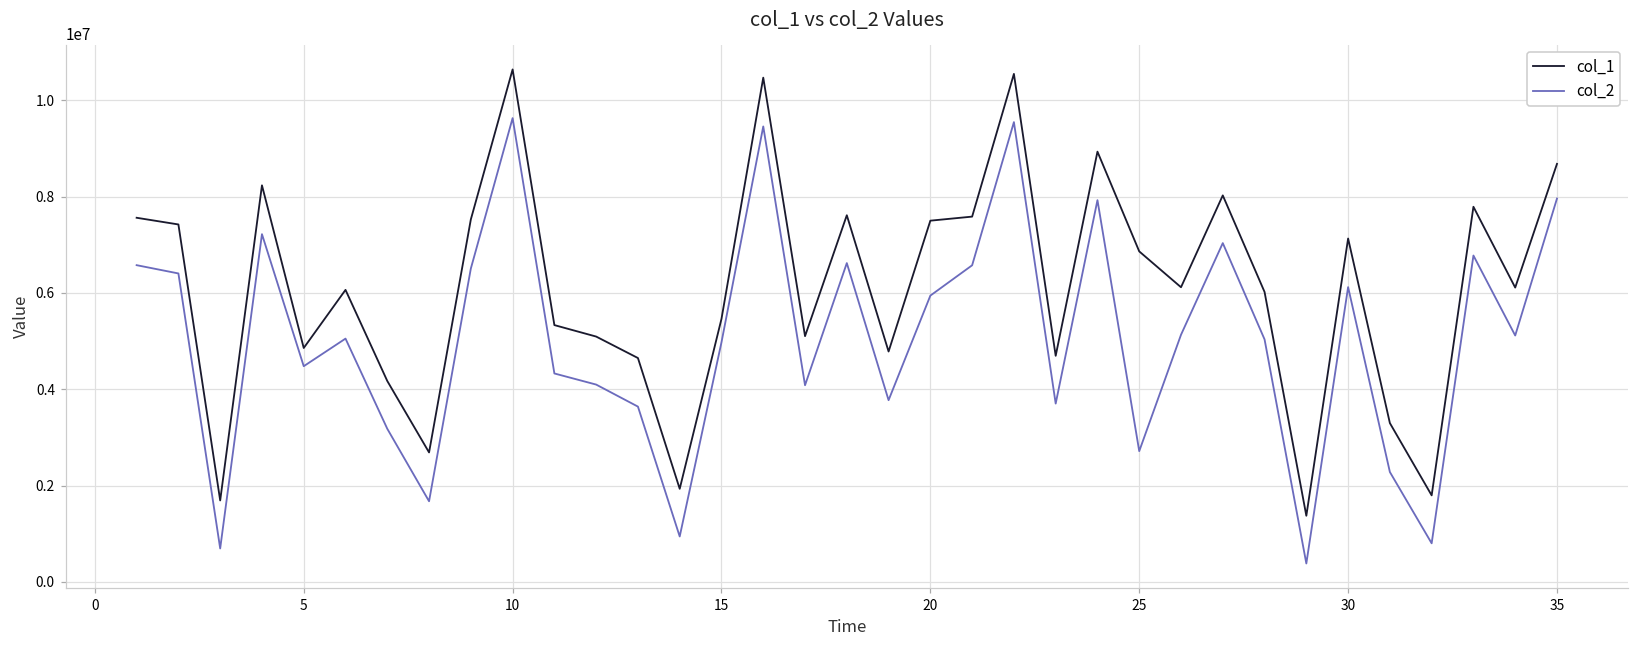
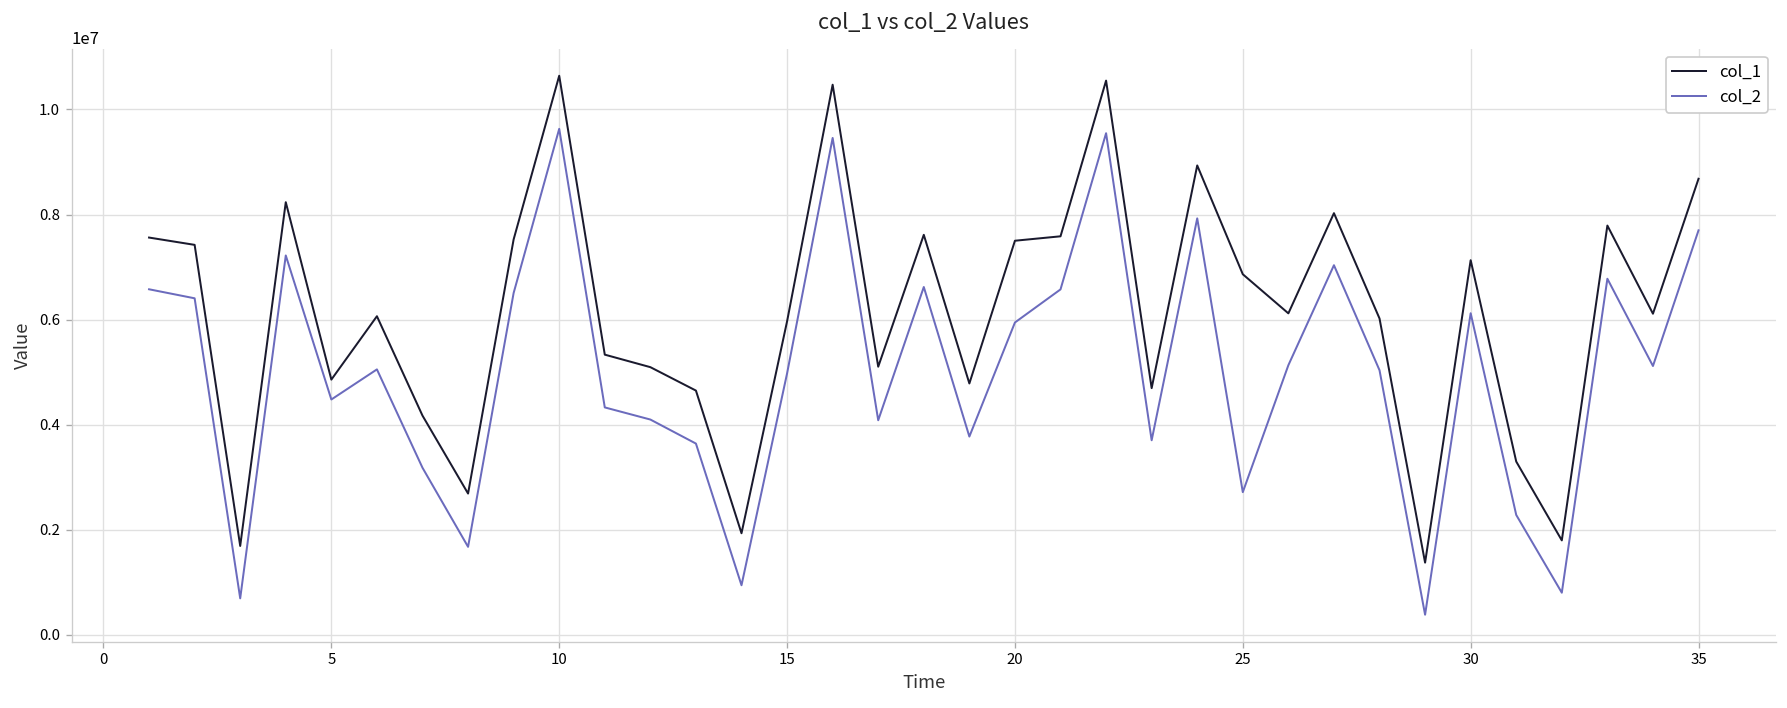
  {
    "col_1": {
      "5": 4900000,
      "10": 10600000,
-     "15": 5500000,
+     "15": 6000000,
      "20": 7500000,
      "25": 6900000,
      "30": 7100000,
      "35": 8700000
    },
    "col_2": {
      "5": 4500000,
      "10": 9600000,
      "15": 5000000,
      "20": 5900000,
      "25": 2700000,
      "30": 6100000,
-     "35": 8000000
+     "35": 7700000
    }
  }
